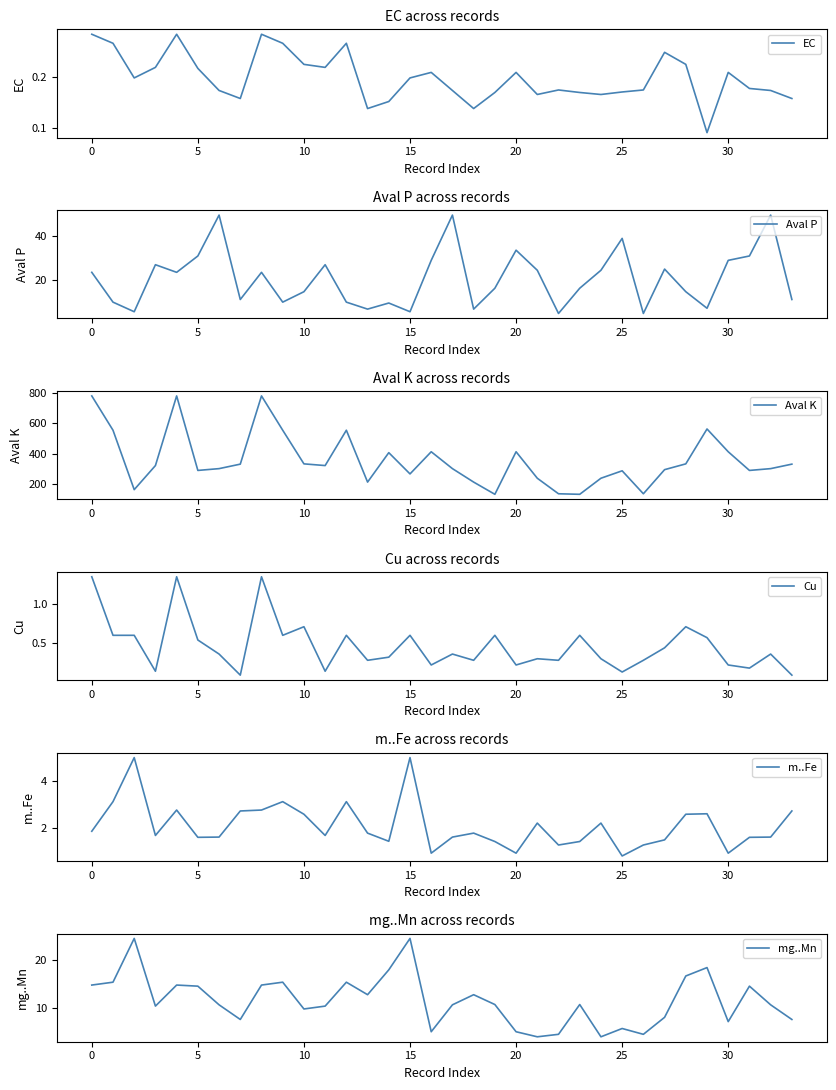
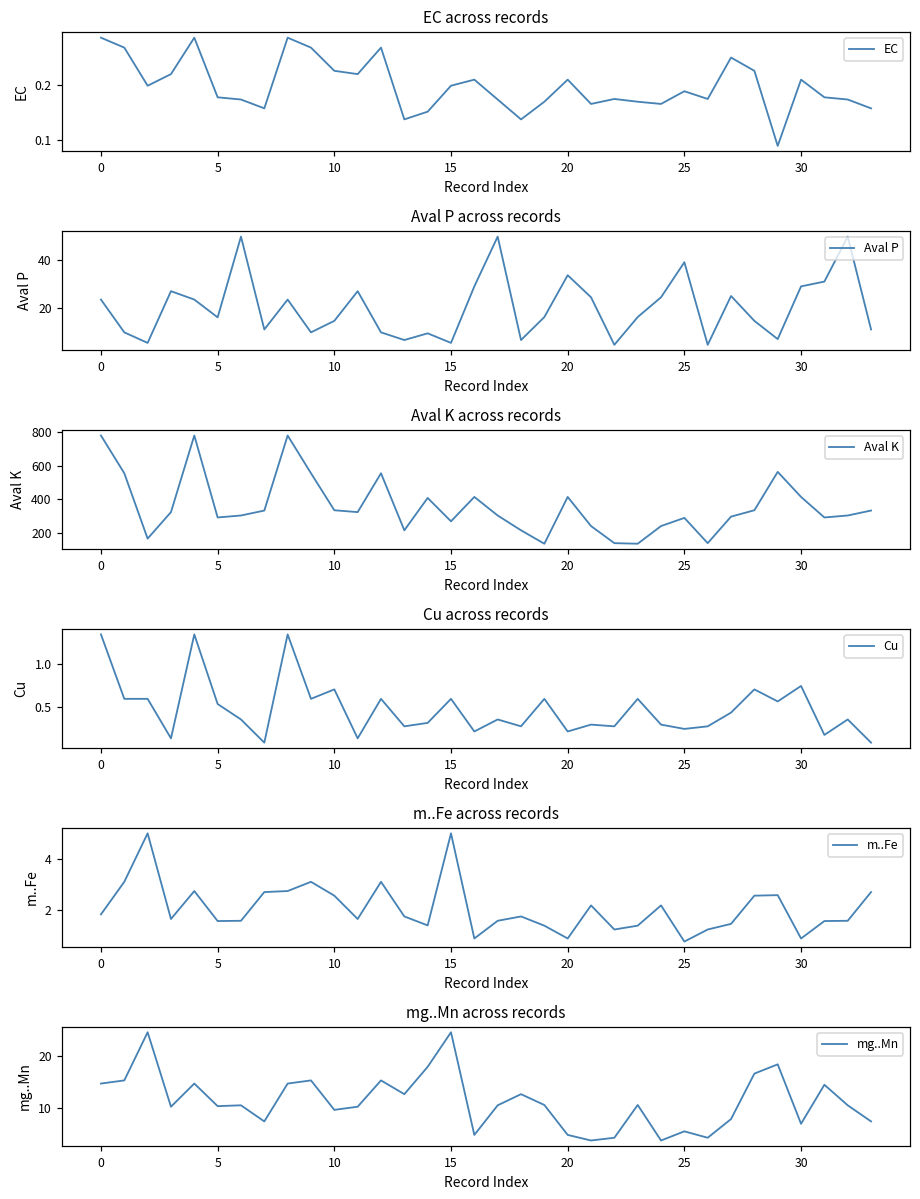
  {
    "EC across records": {
      "0": 0.29,
-     "5": 0.22,
+     "5": 0.18,
      "10": 0.23,
      "15": 0.20,
      "20": 0.21,
-     "25": 0.17,
+     "25": 0.19,
      "30": 0.21
    },
    "Aval P across records": {
      "0": 23,
-     "5": 31,
+     "5": 16,
      "10": 15,
      "15": 6,
      "20": 34,
      "25": 39,
      "30": 29
    },
    "Aval K across records": {
      "0": 780,
      "5": 290,
      "10": 330,
      "15": 270,
      "20": 410,
      "25": 290,
      "30": 410
    },
    "Cu across records": {
      "0": 1.4,
      "5": 0.5,
      "10": 0.7,
      "15": 0.6,
      "20": 0.2,
-     "25": 0.1,
-     "30": 0.2
+     "25": 0.3,
+     "30": 0.8
    },
    "m..Fe across records": {
      "0": 1.8,
      "5": 1.6,
      "10": 2.6,
      "15": 5.0,
      "20": 0.9,
      "25": 0.8,
      "30": 0.9
    },
    "mg..Mn across records": {
      "0": 15,
-     "5": 14,
+     "5": 10,
      "10": 10,
      "15": 24,
      "20": 5,
      "25": 6,
      "30": 7
    }
  }
